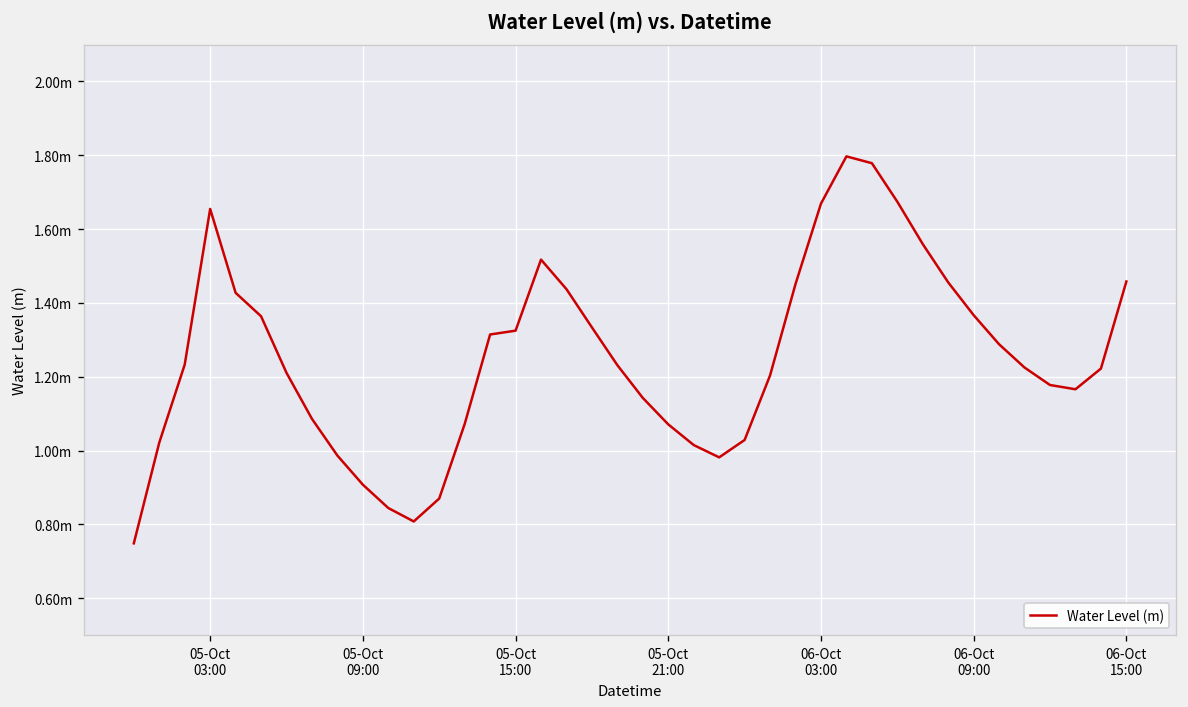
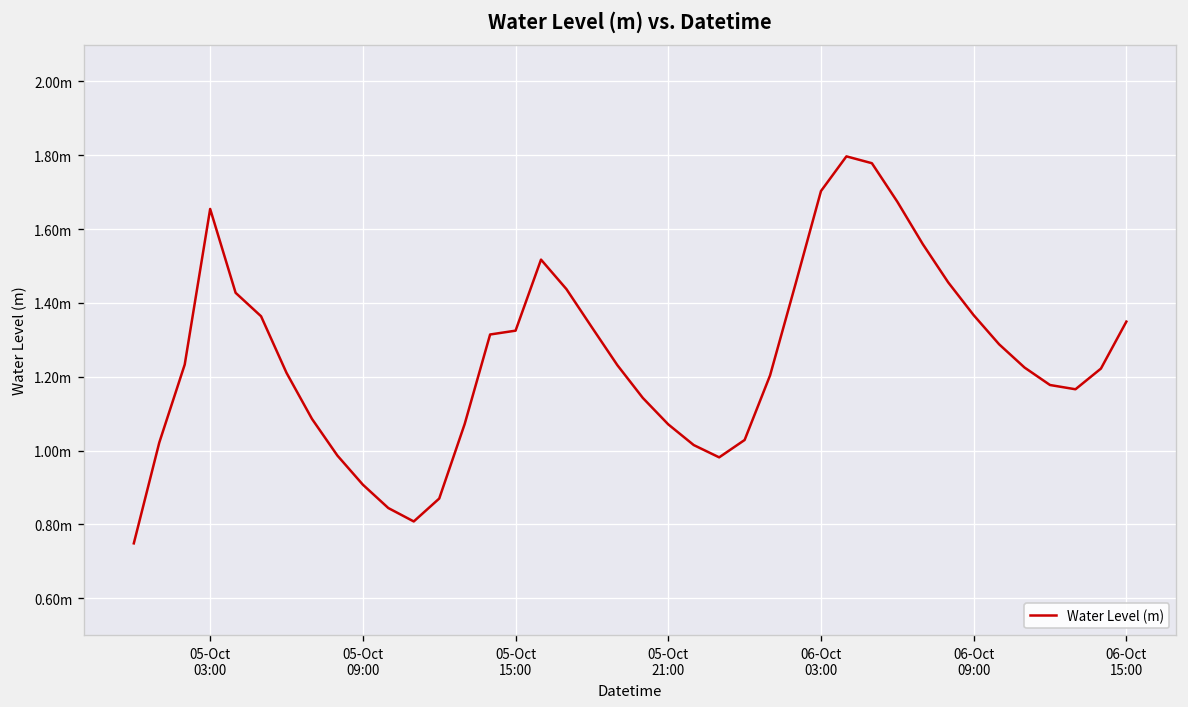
  {
    "05-Oct 03:00": "1.65m",
    "05-Oct 09:00": "0.91m",
    "05-Oct 15:00": "1.32m",
    "05-Oct 21:00": "1.07m",
-   "06-Oct 03:00": "1.67m",
+   "06-Oct 03:00": "1.70m",
    "06-Oct 09:00": "1.37m",
-   "06-Oct 15:00": "1.46m"
+   "06-Oct 15:00": "1.35m"
  }
